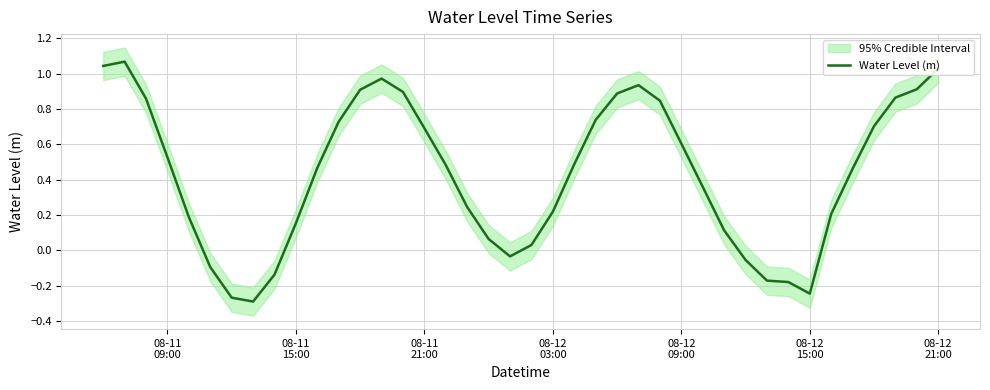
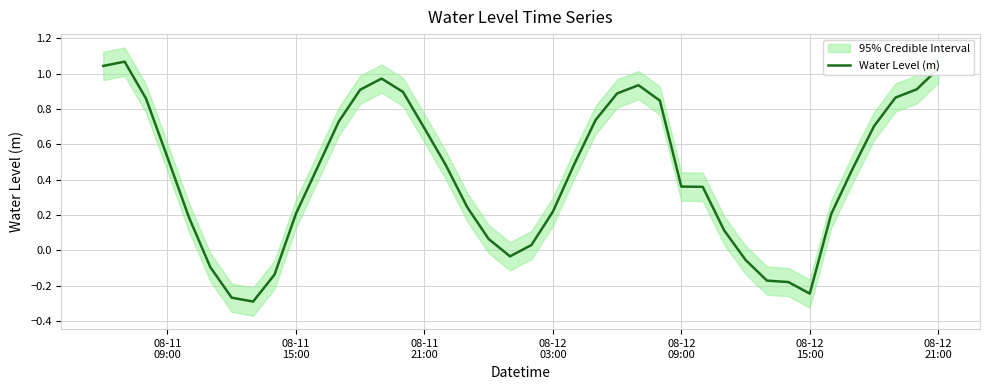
  {
    "Water Level (m)": {
      "08-11 09:00": 0.53,
-     "08-11 15:00": 0.15,
+     "08-11 15:00": 0.21,
      "08-11 21:00": 0.69,
      "08-12 03:00": 0.22,
-     "08-12 09:00": 0.60,
+     "08-12 09:00": 0.36,
      "08-12 15:00": -0.24
    }
  }
